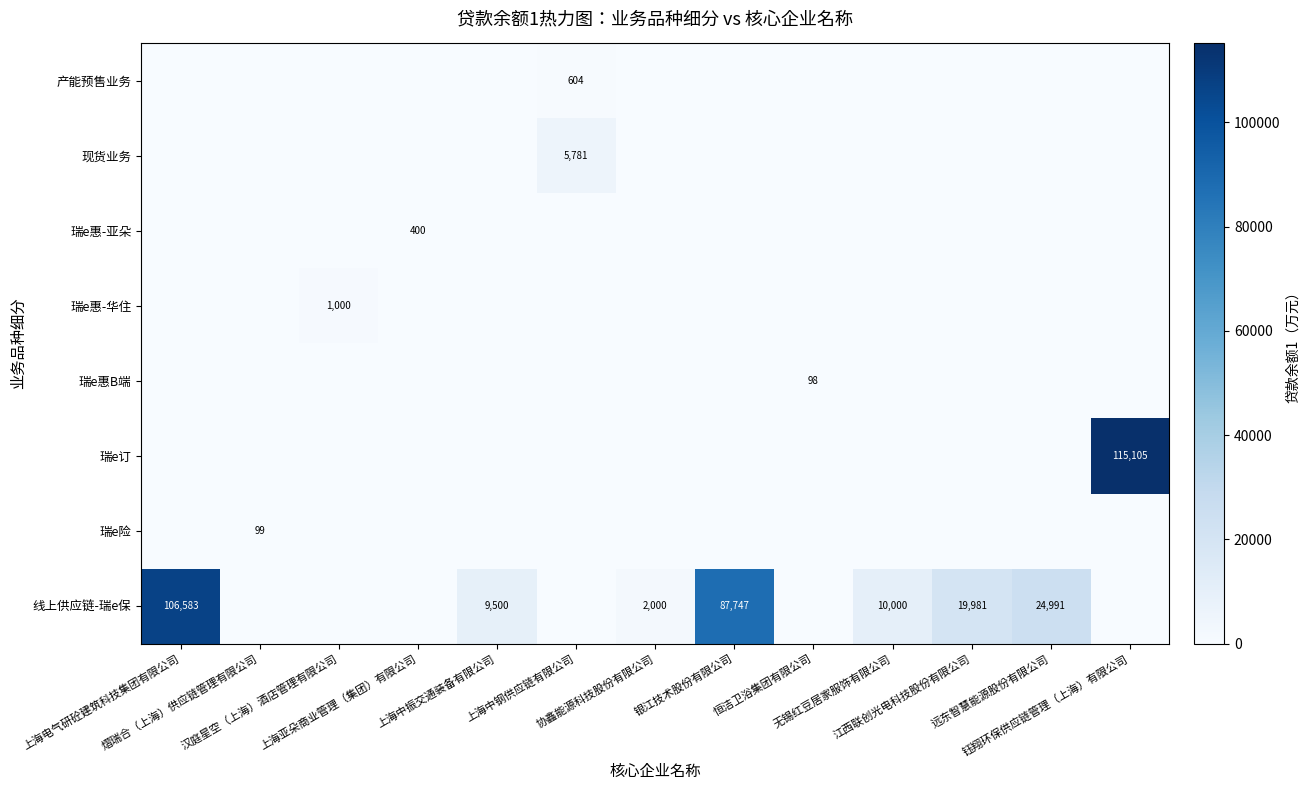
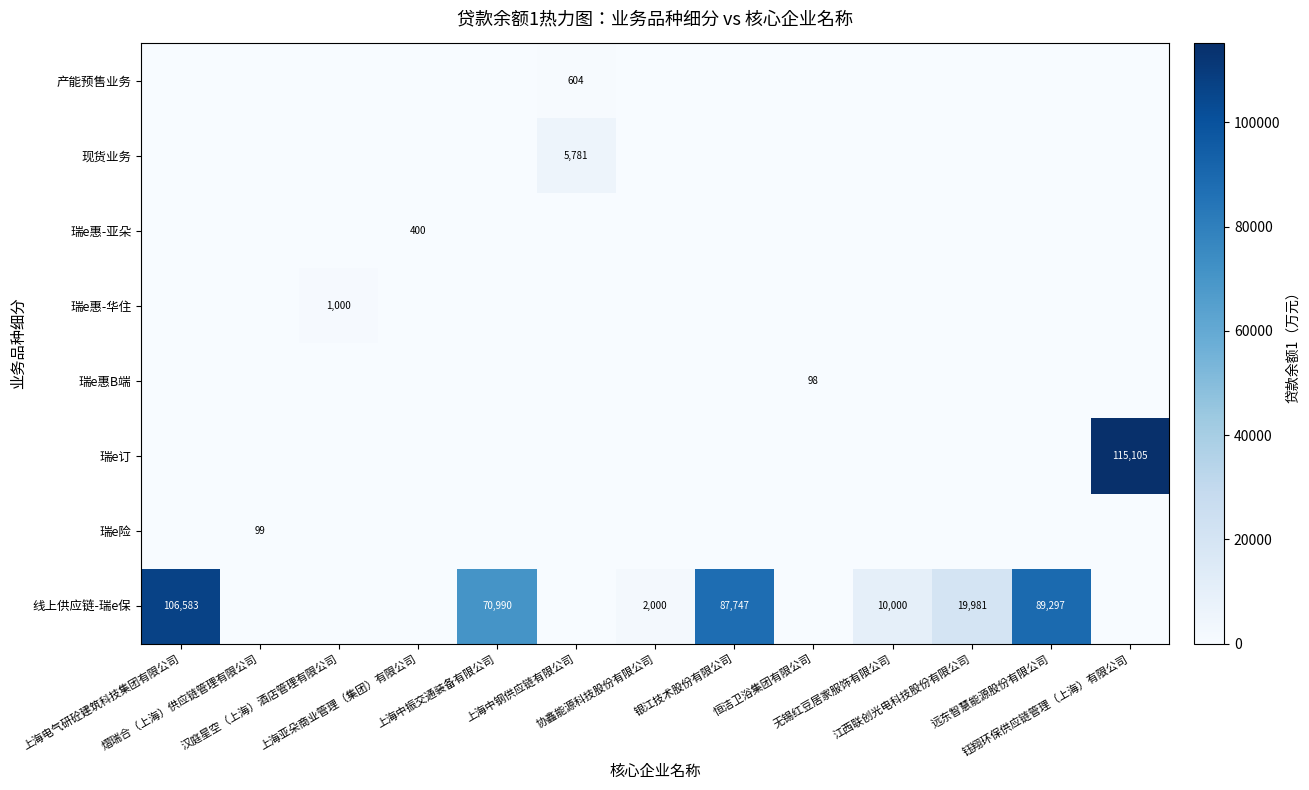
  {
    "产能预售业务": {
      "上海中钢供应链有限公司": "604"
    },
    "现货业务": {
      "上海中钢供应链有限公司": "5,781"
    },
    "瑞e惠-亚朵": {
      "上海亚朵商业管理（集团）有限公司": "400"
    },
    "瑞e惠-华住": {
      "汉庭星空（上海）酒店管理有限公司": "1,000"
    },
    "瑞e惠B端": {
      "恒洁卫浴集团有限公司": "98"
    },
    "瑞e订": {
      "钰翔环保供应链管理（上海）有限公司": "115,105"
    },
    "瑞e险": {
      "熠瑞合（上海）供应链管理有限公司": "99"
    },
    "线上供应链-瑞e保": {
      "上海电气研砼建筑科技集团有限公司": "106,583",
-     "上海中振交通装备有限公司": "9,500",
+     "上海中振交通装备有限公司": "70,990",
      "协鑫能源科技股份有限公司": "2,000",
      "银江技术股份有限公司": "87,747",
      "无锡红豆居家服饰有限公司": "10,000",
      "江西联创光电科技股份有限公司": "19,981",
-     "远东智慧能源股份有限公司": "24,991"
+     "远东智慧能源股份有限公司": "89,297"
    }
  }
